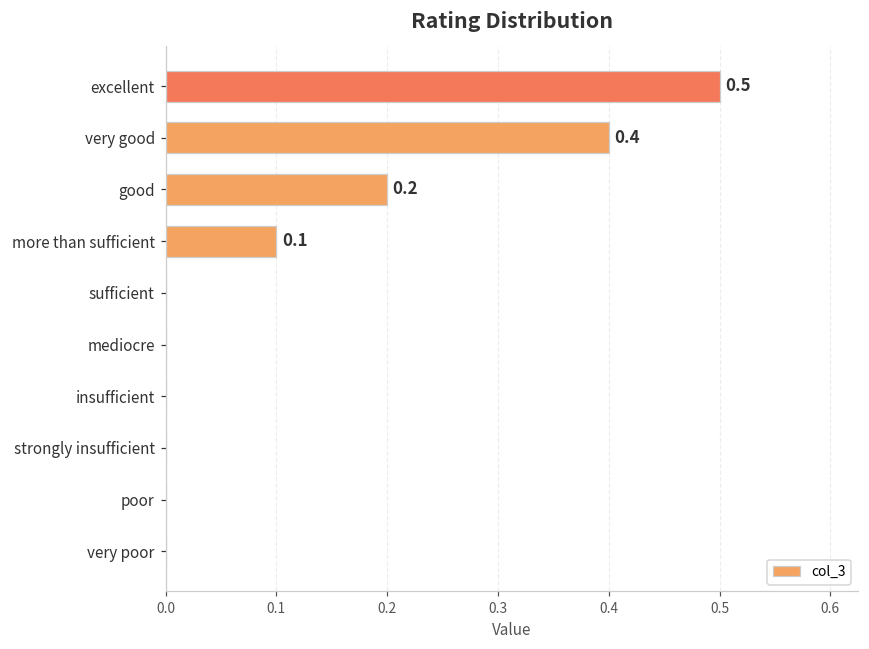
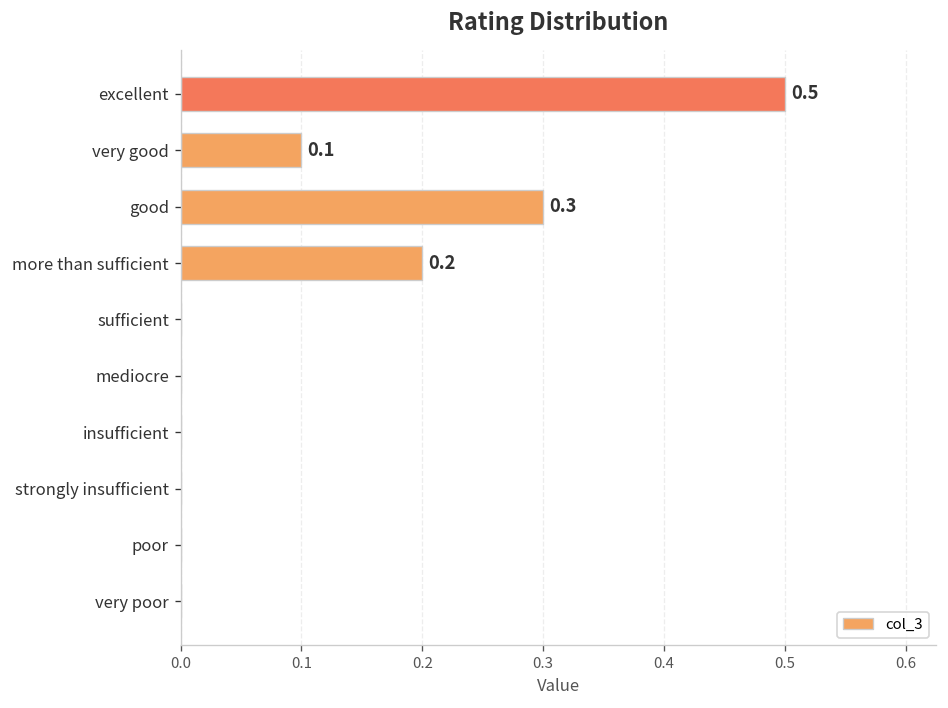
  {
    "excellent": 0.5,
-   "very good": 0.4,
-   "good": 0.2,
-   "more than sufficient": 0.1
+   "very good": 0.1,
+   "good": 0.3,
+   "more than sufficient": 0.2
  }
